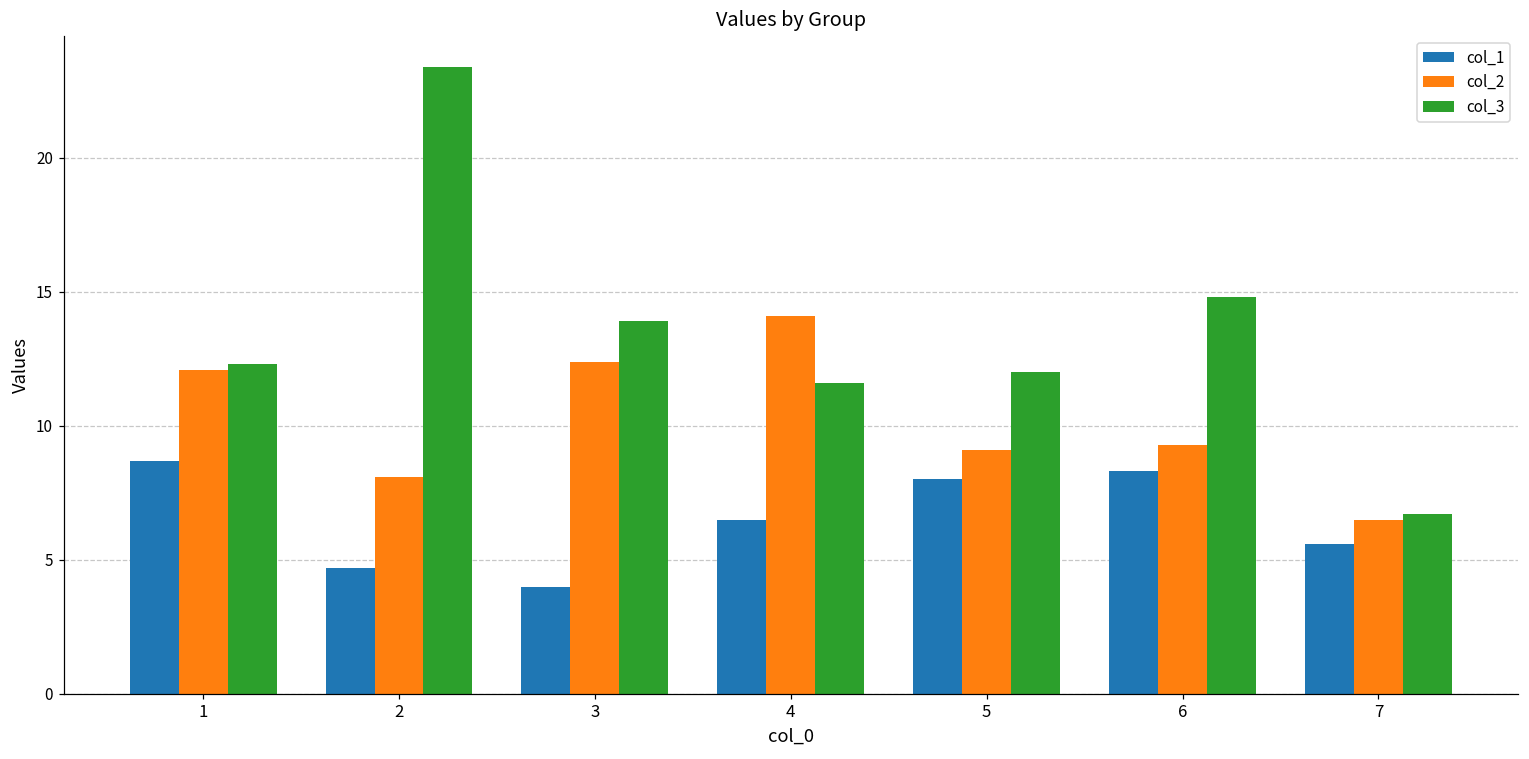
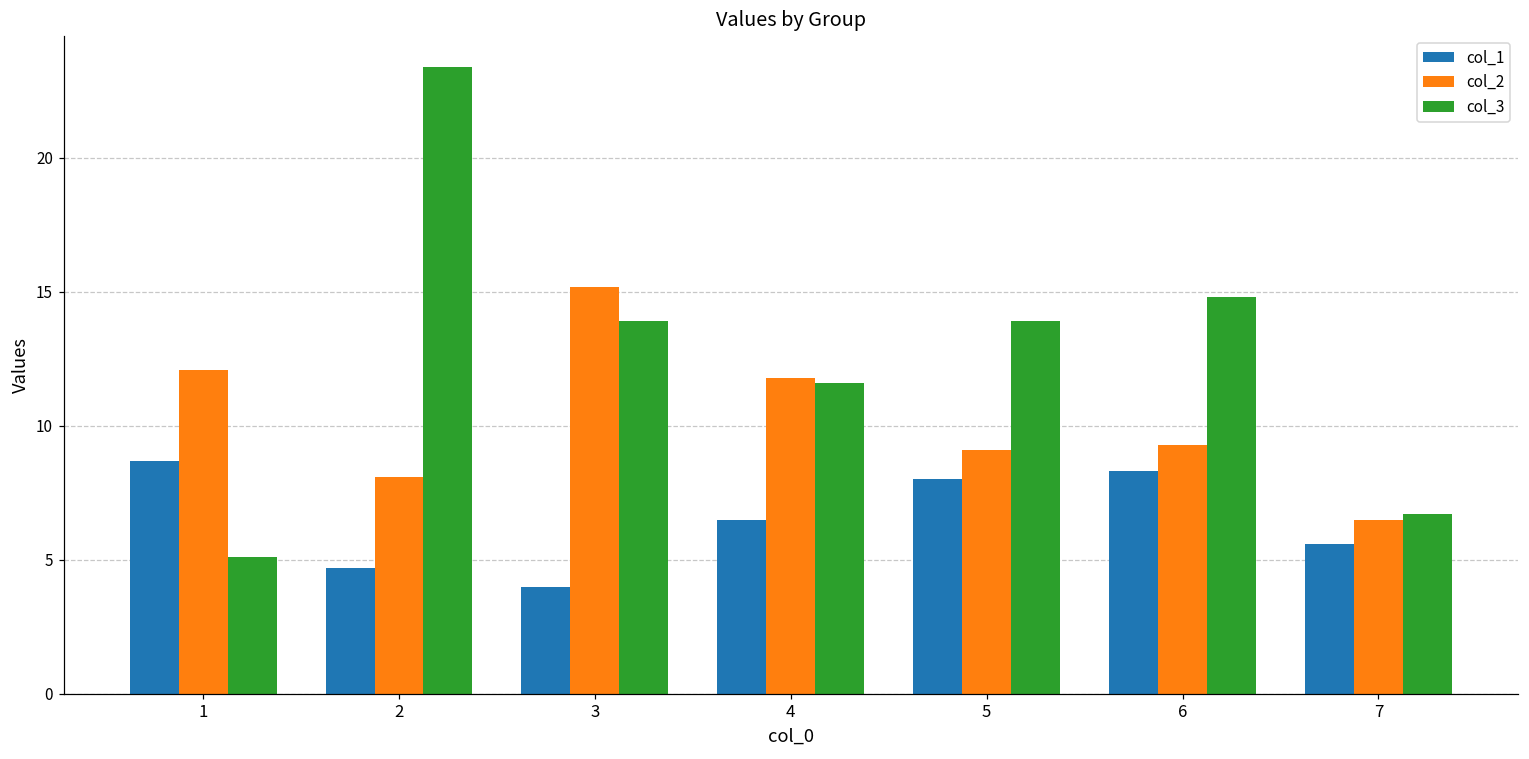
  {
    "col_1": {
      "1": 8.7,
      "2": 4.7,
      "3": 4.0,
      "4": 6.5,
      "5": 8.0,
      "6": 8.3,
      "7": 5.6
    },
    "col_2": {
      "1": 12.1,
      "2": 8.1,
-     "3": 12.4,
-     "4": 14.1,
+     "3": 15.2,
+     "4": 11.8,
      "5": 9.1,
      "6": 9.3,
      "7": 6.5
    },
    "col_3": {
-     "1": 12.3,
+     "1": 5.1,
      "2": 23.4,
      "3": 13.9,
      "4": 11.6,
-     "5": 12.0,
+     "5": 13.9,
      "6": 14.8,
      "7": 6.7
    }
  }
